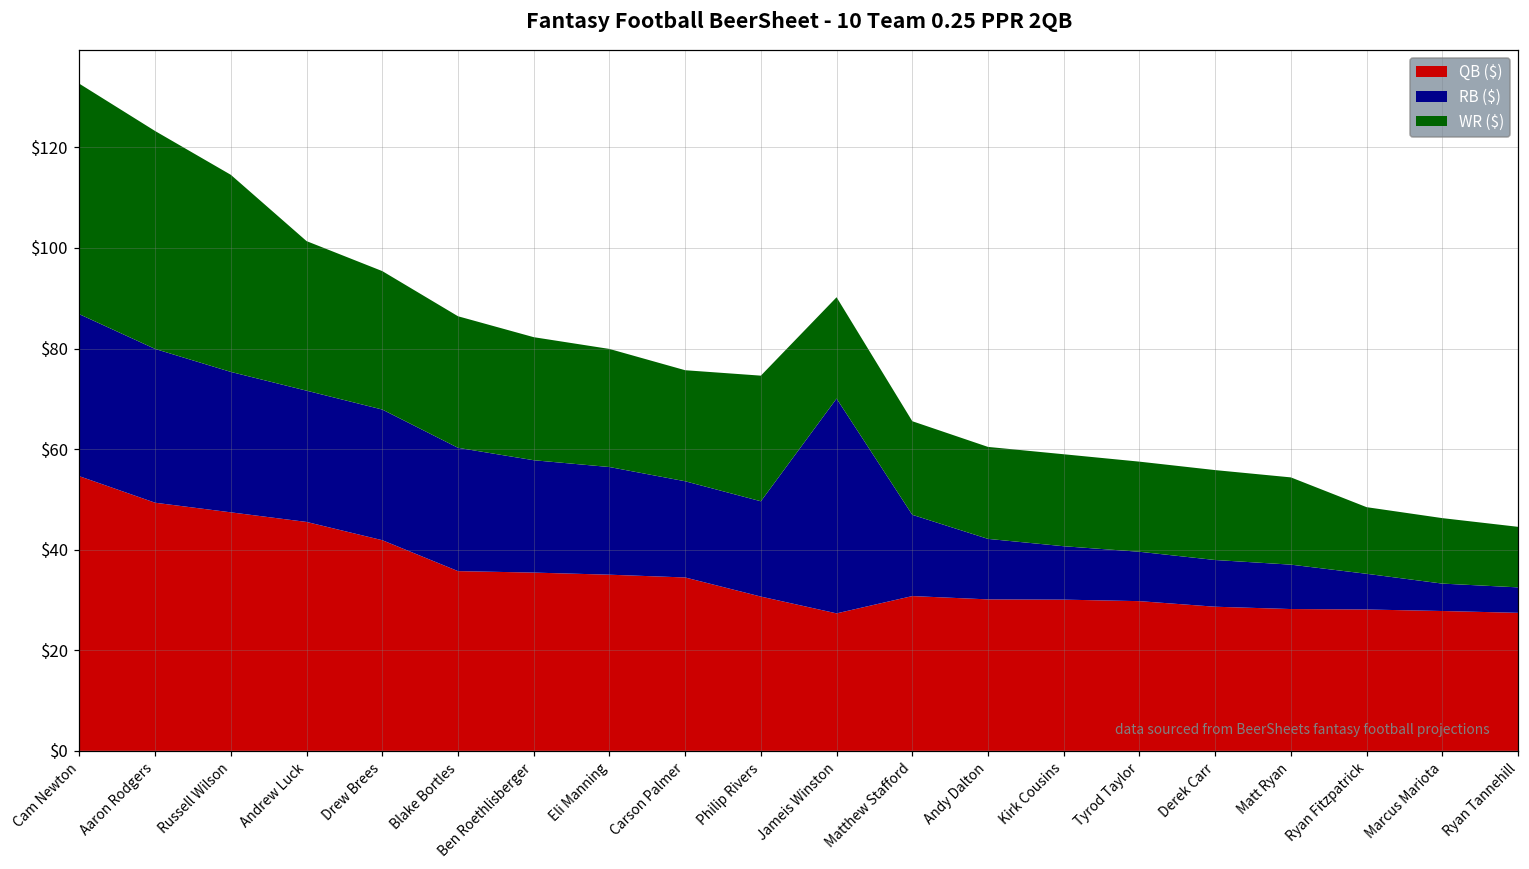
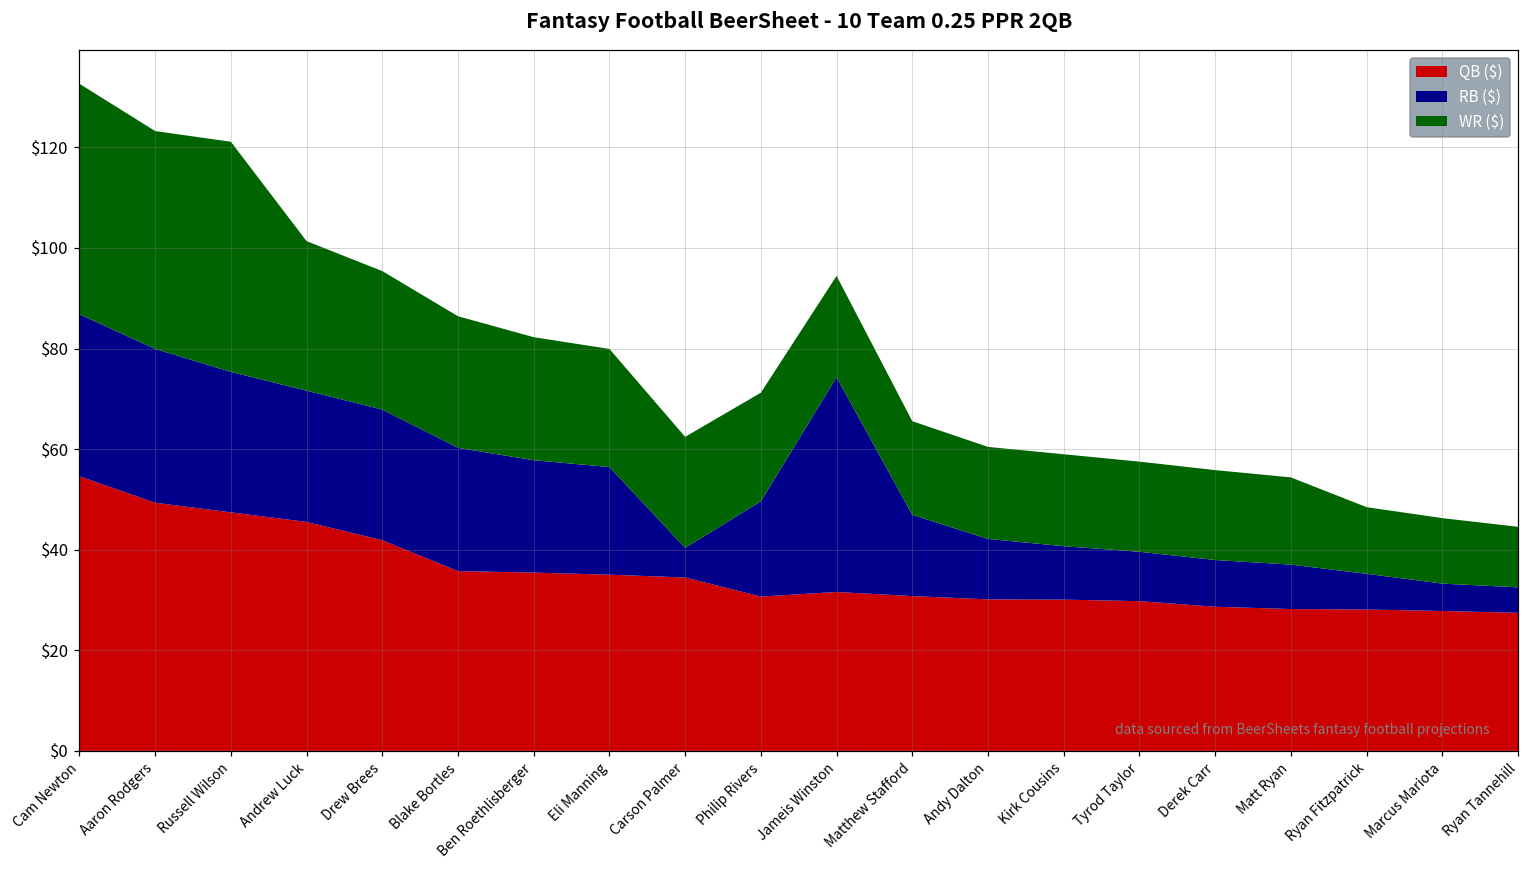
  {
    "QB ($)": {
-     "Jameis Winston": "$27"
+     "Jameis Winston": "$32"
    },
    "RB ($)": {
-     "Carson Palmer": "$19"
+     "Carson Palmer": "$6"
    },
    "WR ($)": {
      "Cam Newton": "$46",
      "Aaron Rodgers": "$43",
-     "Russell Wilson": "$39",
+     "Russell Wilson": "$46",
      "Andrew Luck": "$30",
      "Drew Brees": "$28",
      "Blake Bortles": "$26",
      "Ben Roethlisberger": "$24",
      "Eli Manning": "$23",
      "Carson Palmer": "$22",
-     "Philip Rivers": "$25",
+     "Philip Rivers": "$22",
      "Jameis Winston": "$20",
      "Matthew Stafford": "$19",
      "Andy Dalton": "$18",
      "Kirk Cousins": "$18",
      "Tyrod Taylor": "$18",
      "Derek Carr": "$18",
      "Matt Ryan": "$17",
      "Ryan Fitzpatrick": "$13",
      "Marcus Mariota": "$13",
      "Ryan Tannehill": "$12"
    }
  }
